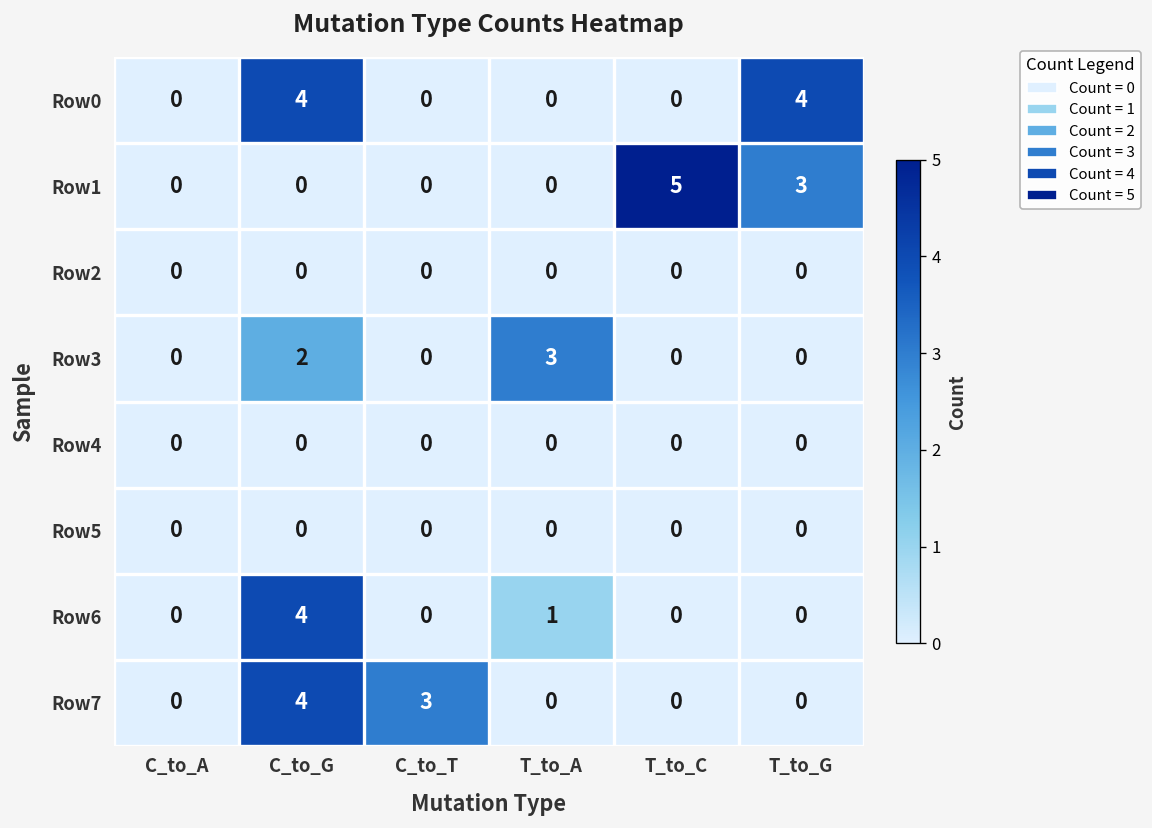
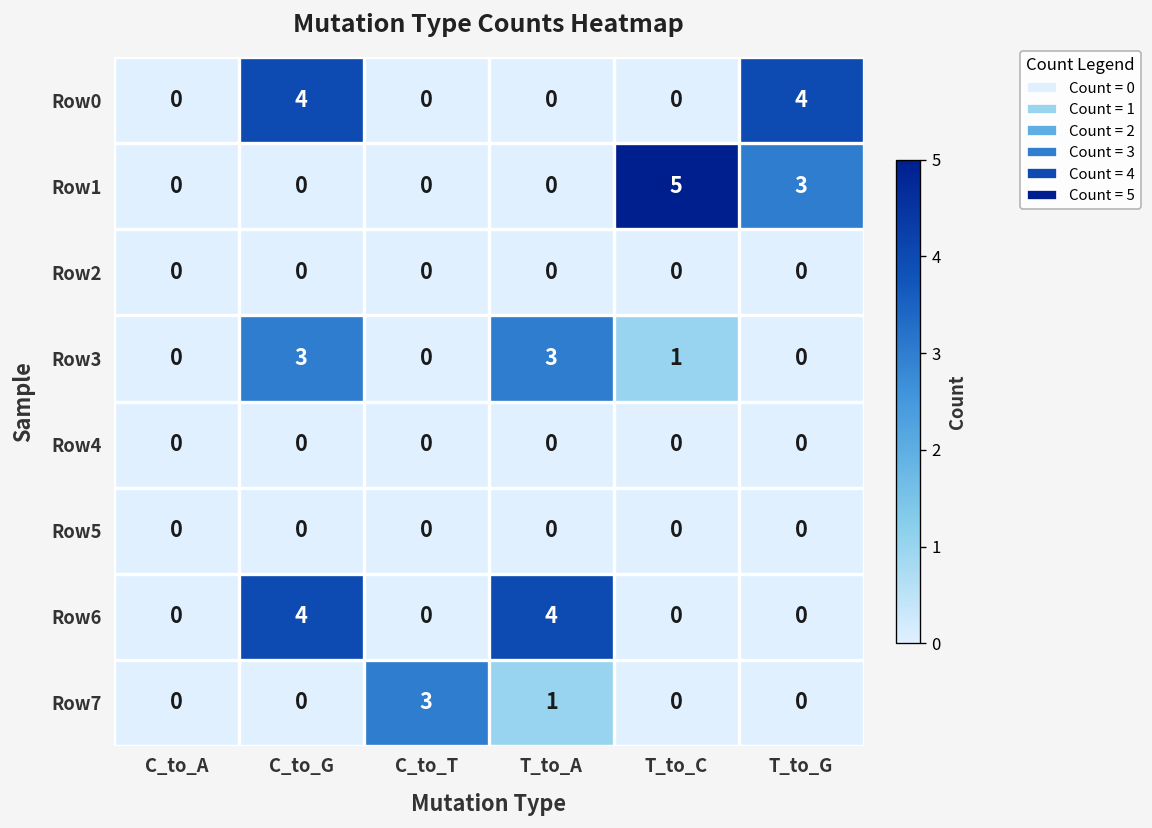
  {
    "Row0": {
      "C_to_A": 0,
      "C_to_G": 4,
      "C_to_T": 0,
      "T_to_A": 0,
      "T_to_C": 0,
      "T_to_G": 4
    },
    "Row1": {
      "C_to_A": 0,
      "C_to_G": 0,
      "C_to_T": 0,
      "T_to_A": 0,
      "T_to_C": 5,
      "T_to_G": 3
    },
    "Row2": {
      "C_to_A": 0,
      "C_to_G": 0,
      "C_to_T": 0,
      "T_to_A": 0,
      "T_to_C": 0,
      "T_to_G": 0
    },
    "Row3": {
      "C_to_A": 0,
-     "C_to_G": 2,
+     "C_to_G": 3,
      "C_to_T": 0,
      "T_to_A": 3,
-     "T_to_C": 0,
+     "T_to_C": 1,
      "T_to_G": 0
    },
    "Row4": {
      "C_to_A": 0,
      "C_to_G": 0,
      "C_to_T": 0,
      "T_to_A": 0,
      "T_to_C": 0,
      "T_to_G": 0
    },
    "Row5": {
      "C_to_A": 0,
      "C_to_G": 0,
      "C_to_T": 0,
      "T_to_A": 0,
      "T_to_C": 0,
      "T_to_G": 0
    },
    "Row6": {
      "C_to_A": 0,
      "C_to_G": 4,
      "C_to_T": 0,
-     "T_to_A": 1,
+     "T_to_A": 4,
      "T_to_C": 0,
      "T_to_G": 0
    },
    "Row7": {
      "C_to_A": 0,
-     "C_to_G": 4,
+     "C_to_G": 0,
      "C_to_T": 3,
-     "T_to_A": 0,
+     "T_to_A": 1,
      "T_to_C": 0,
      "T_to_G": 0
    }
  }
